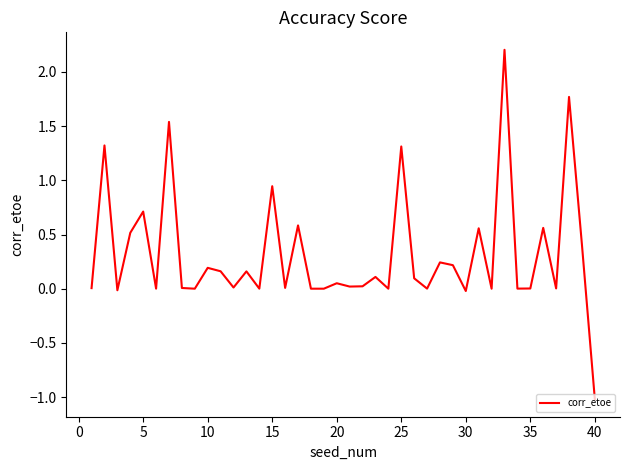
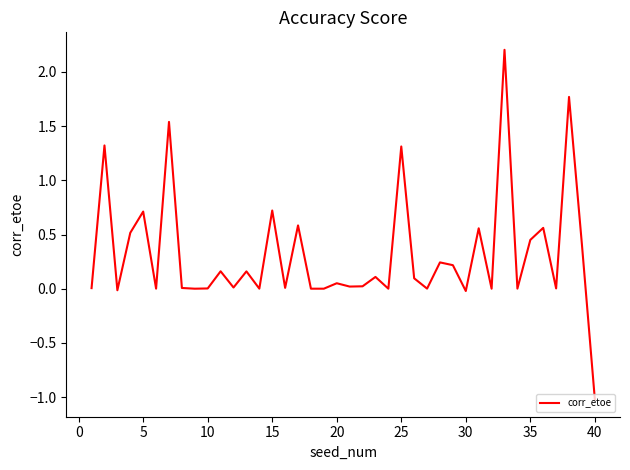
  {
    "5": 0.71,
-   "10": 0.19,
-   "15": 0.95,
+   "10": 0.00,
+   "15": 0.72,
    "20": 0.05,
    "25": 1.31,
    "30": -0.02,
-   "35": 0.00
+   "35": 0.45
  }
